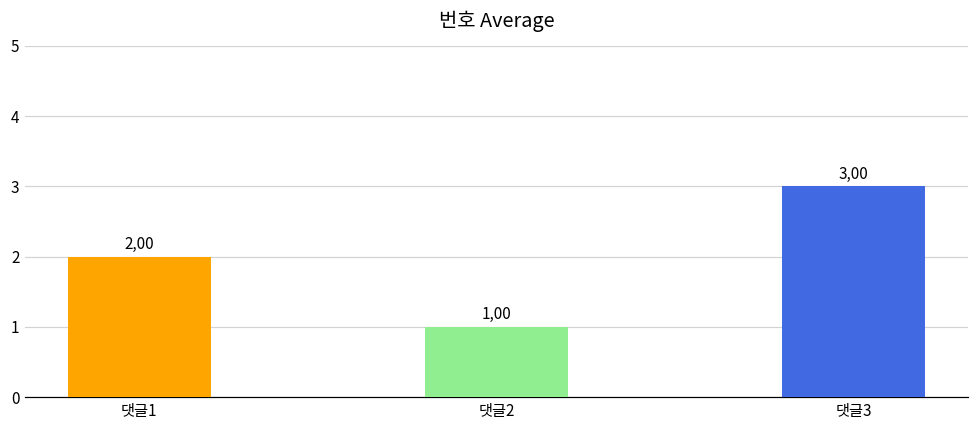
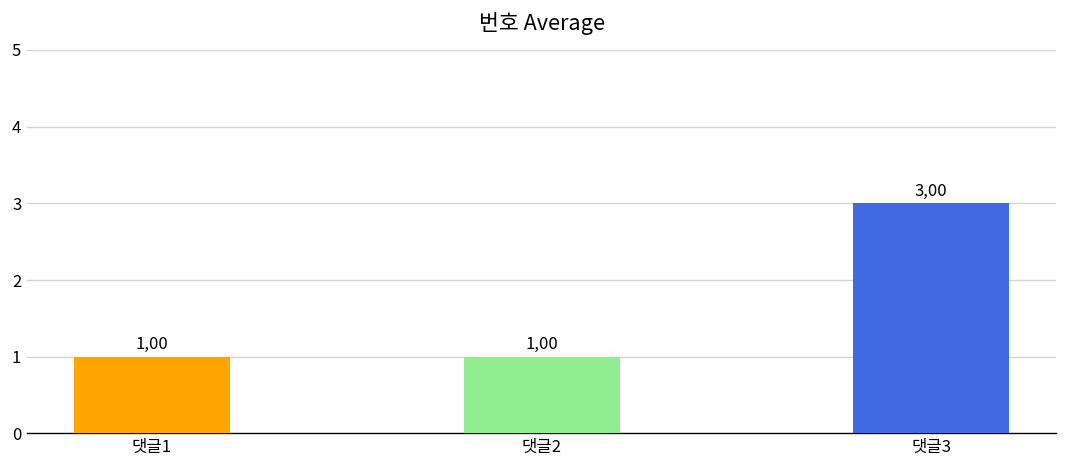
  {
-   "댓글1": "2,00"
+   "댓글1": "1,00"
  }
